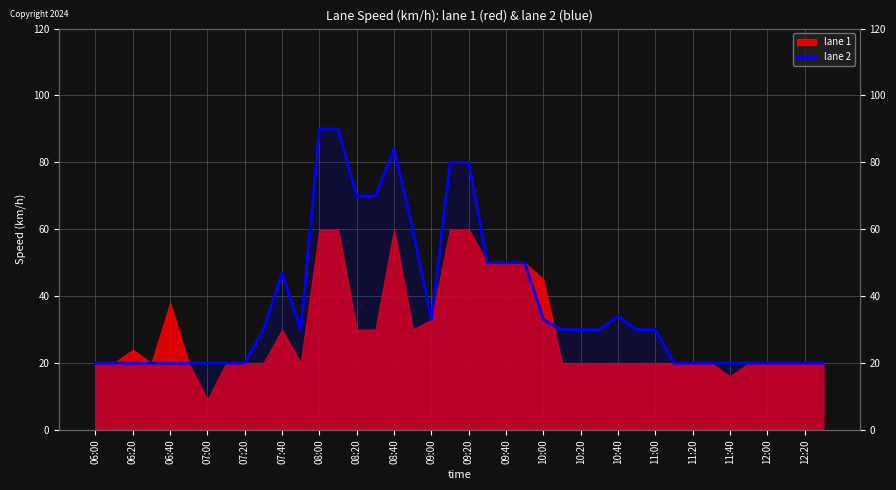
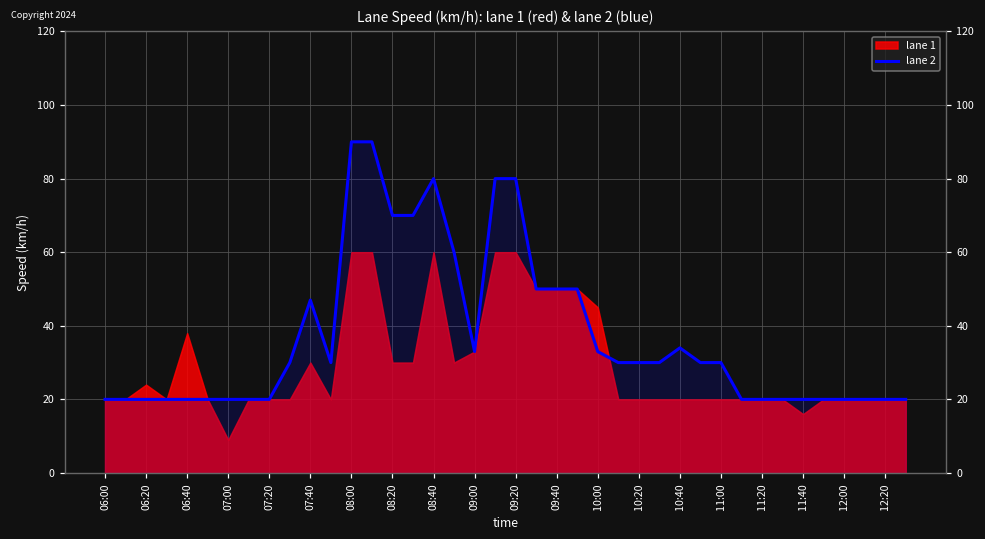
  {
    "lane 2": {
      "06:20": 20,
      "06:40": 20,
      "07:00": 20,
      "07:40": 47,
      "08:00": 90,
      "08:20": 70,
-     "08:40": 84,
+     "08:40": 80,
      "09:20": 80,
      "10:00": 33,
      "10:20": 30,
      "10:40": 34,
      "11:00": 30,
      "11:40": 20
    },
    "lane 1": {
      "06:20": 24,
      "06:40": 38,
      "07:00": 9,
      "07:40": 30,
      "08:00": 60,
      "08:20": 30,
      "08:40": 60,
      "09:20": 60,
      "10:00": 45,
      "10:20": 20,
      "10:40": 20,
      "11:00": 20,
      "11:40": 16
    }
  }
